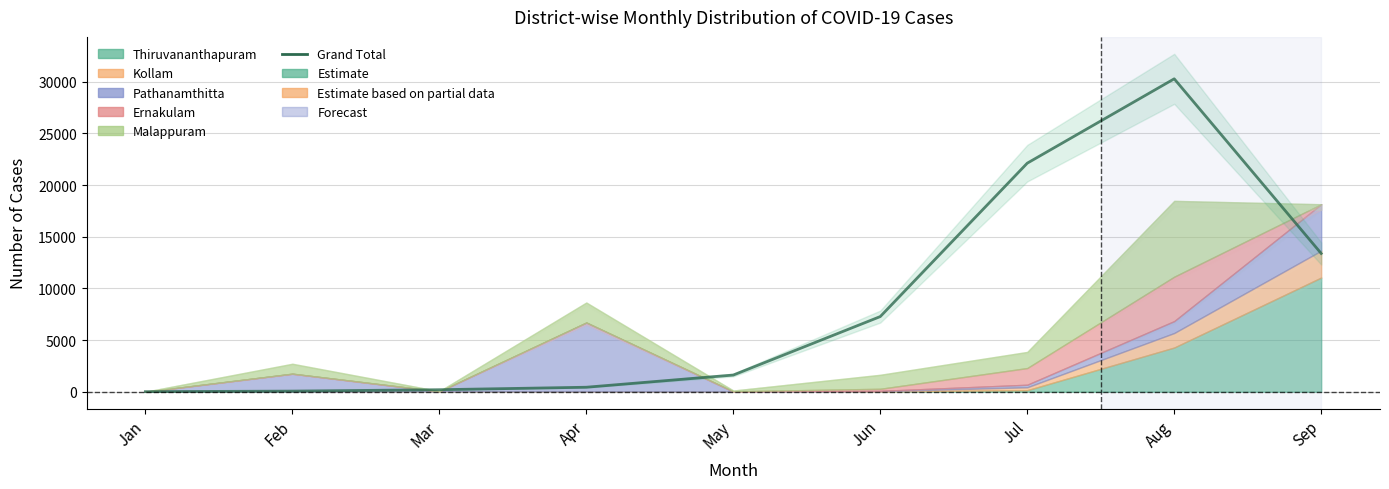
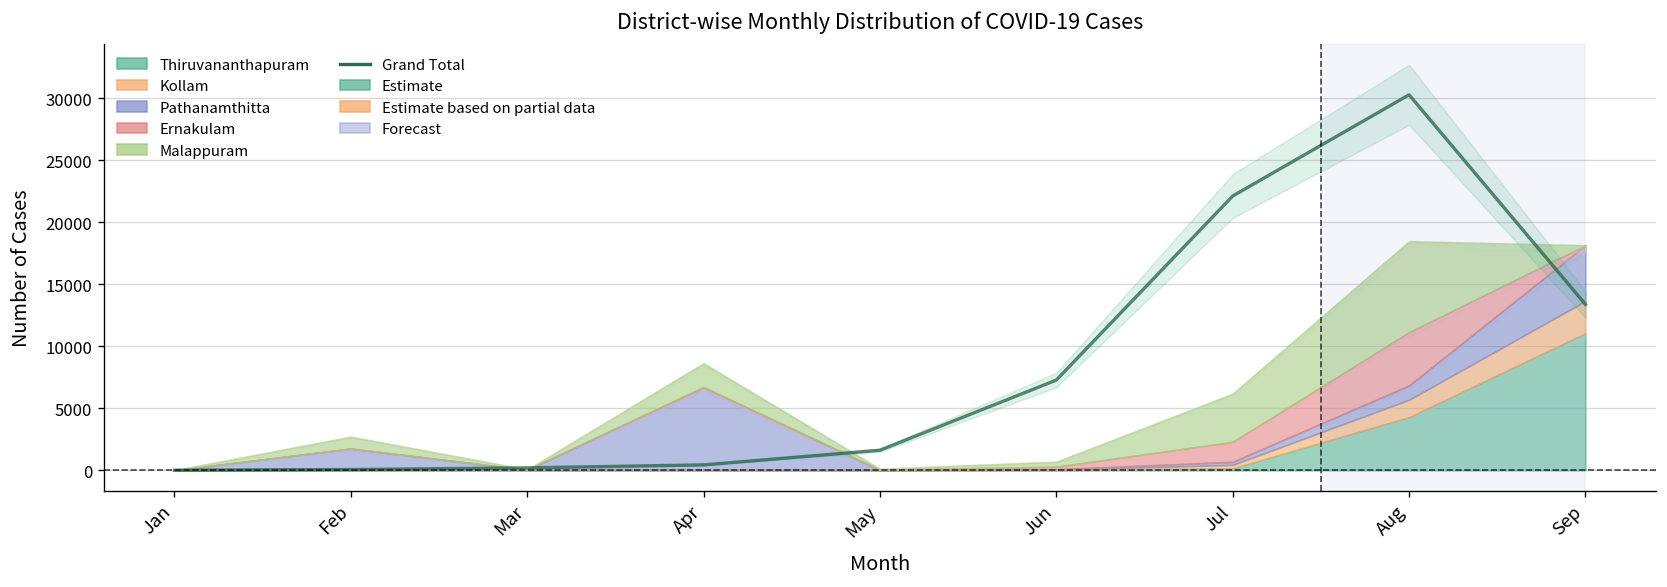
  {
    "Grand Total": {
      "Jun": 7300,
      "Jul": 22100,
      "Aug": 30300,
      "Sep": 13400
    },
    "Pathanamthitta": {
      "Jul": 200,
      "Aug": 1200
    },
    "Malappuram": {
      "Feb": 1000,
      "Apr": 1900,
-     "Jun": 1400,
-     "Jul": 1600,
+     "Jun": 400,
+     "Jul": 3900,
      "Aug": 7300
    }
  }
